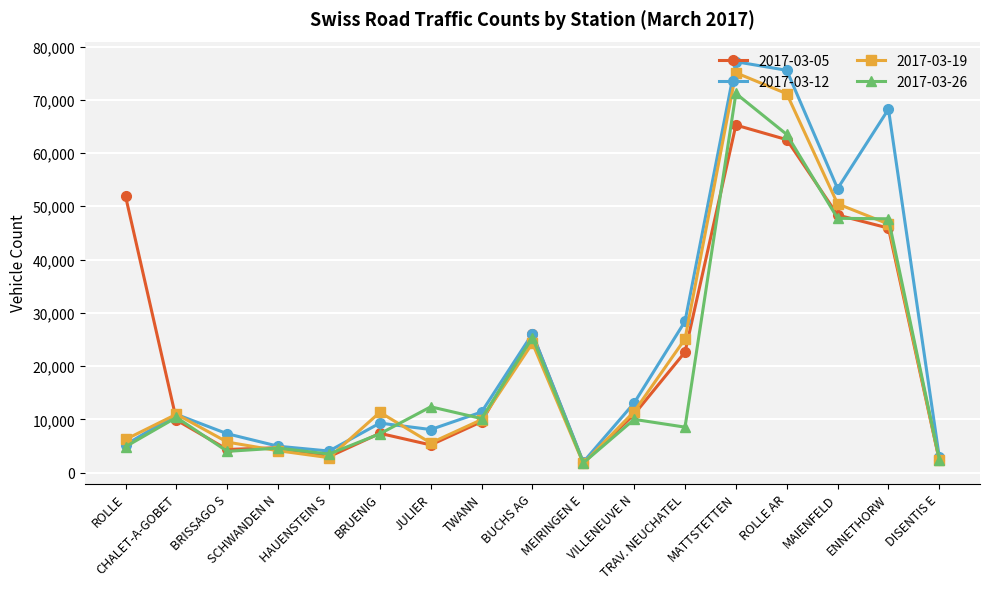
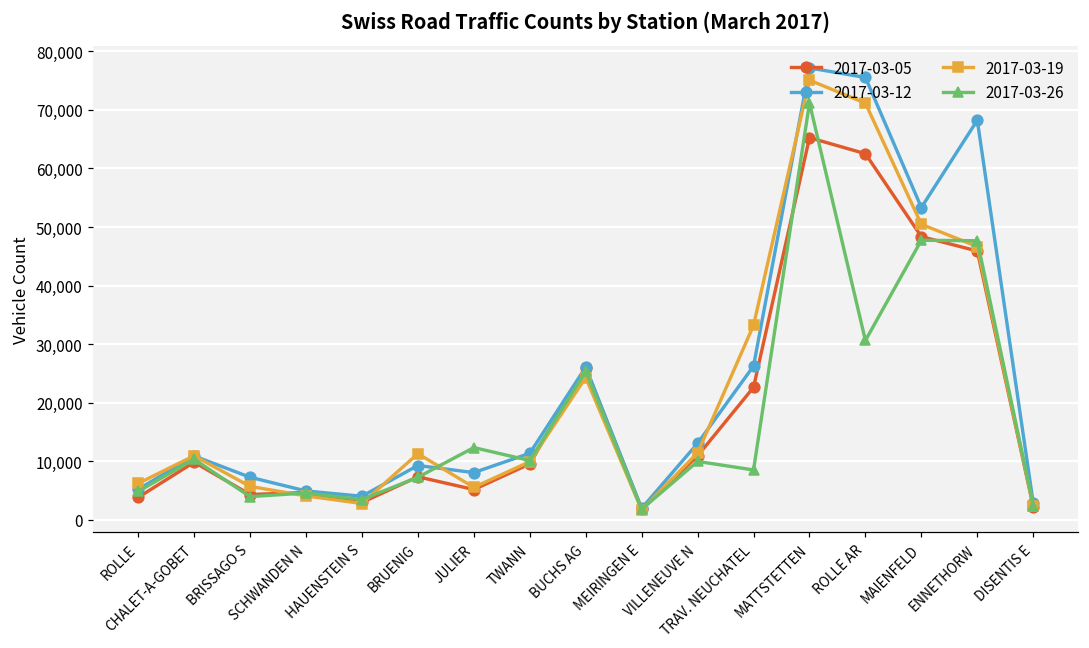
  {
    "2017-03-05": {
-     "ROLLE": "52,000",
+     "ROLLE": "4,000",
      "CHALET-A-GOBET": "10,000",
      "VILLENEUVE N": "11,000",
      "TRAV. NEUCHATEL": "23,000",
      "MATTSTETTEN": "65,000",
      "ROLLE AR": "63,000",
      "MAIENFELD": "48,000",
      "ENNETHORW": "46,000"
    },
    "2017-03-12": {
      "BRISSAGO S": "7,000",
      "HAUENSTEIN S": "4,000",
      "BRUENIG": "9,000",
      "JULIER": "8,000",
      "TWANN": "11,000",
      "VILLENEUVE N": "13,000",
-     "TRAV. NEUCHATEL": "28,000",
+     "TRAV. NEUCHATEL": "26,000",
      "MATTSTETTEN": "77,000",
      "ROLLE AR": "76,000",
      "MAIENFELD": "53,000",
      "ENNETHORW": "68,000"
    },
    "2017-03-19": {
      "ROLLE": "6,000",
      "BRISSAGO S": "6,000",
      "SCHWANDEN N": "4,000",
      "BRUENIG": "11,000",
      "BUCHS AG": "24,000",
      "VILLENEUVE N": "11,000",
-     "TRAV. NEUCHATEL": "25,000",
+     "TRAV. NEUCHATEL": "33,000",
      "MATTSTETTEN": "75,000",
      "ROLLE AR": "71,000",
      "MAIENFELD": "50,000",
      "ENNETHORW": "47,000"
    },
    "2017-03-26": {
      "CHALET-A-GOBET": "10,000",
      "HAUENSTEIN S": "3,000",
      "JULIER": "12,000",
      "BUCHS AG": "25,000",
      "VILLENEUVE N": "10,000",
      "TRAV. NEUCHATEL": "9,000",
      "MATTSTETTEN": "71,000",
-     "ROLLE AR": "63,000",
+     "ROLLE AR": "31,000",
      "MAIENFELD": "48,000",
      "ENNETHORW": "48,000"
    }
  }
